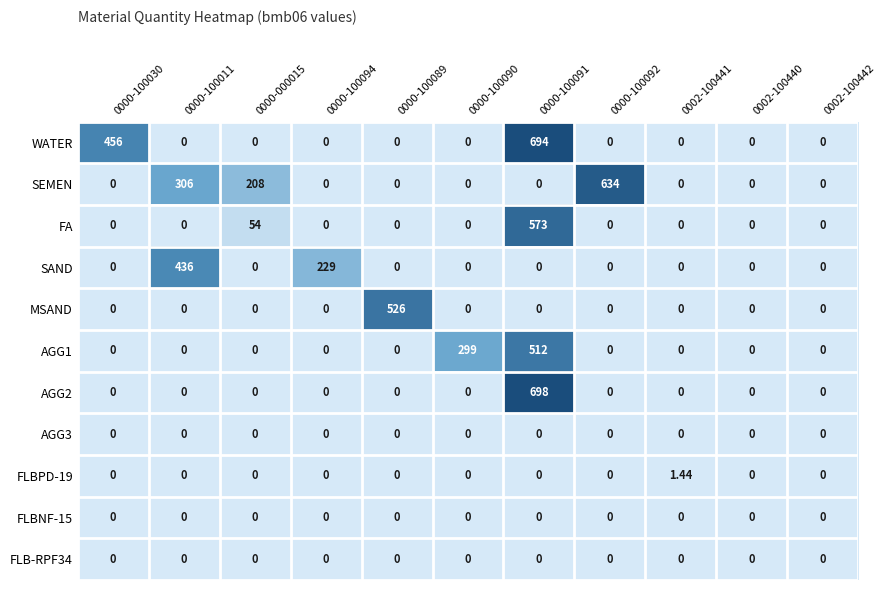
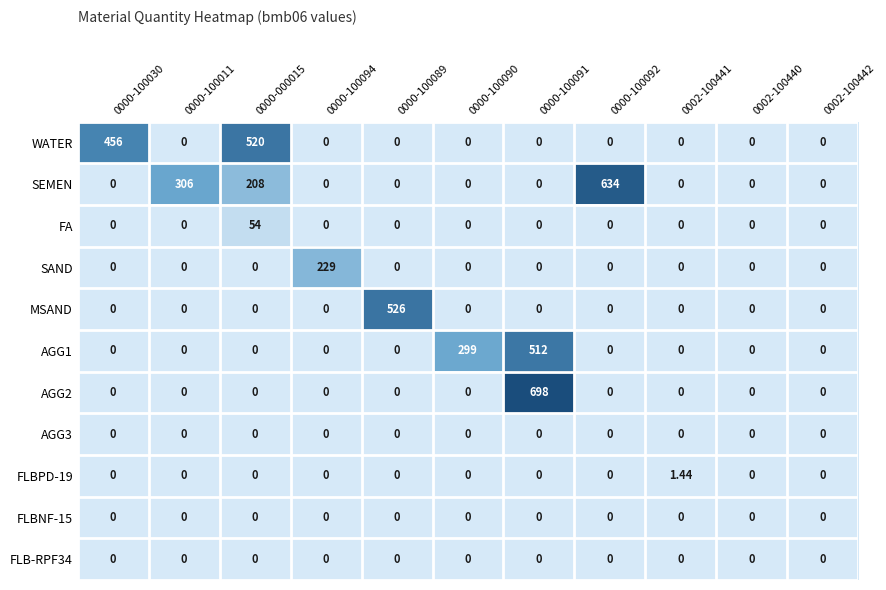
  {
    "WATER": {
      "0000-100030": 456,
      "0000-100011": 0,
-     "0000-000015": 0,
+     "0000-000015": 520,
      "0000-100094": 0,
      "0000-100089": 0,
      "0000-100090": 0,
-     "0000-100091": 694,
+     "0000-100091": 0,
      "0000-100092": 0,
      "0002-100441": 0,
      "0002-100440": 0,
      "0002-100442": 0
    },
    "SEMEN": {
      "0000-100030": 0,
      "0000-100011": 306,
      "0000-000015": 208,
      "0000-100094": 0,
      "0000-100089": 0,
      "0000-100090": 0,
      "0000-100091": 0,
      "0000-100092": 634,
      "0002-100441": 0,
      "0002-100440": 0,
      "0002-100442": 0
    },
    "FA": {
      "0000-100030": 0,
      "0000-100011": 0,
      "0000-000015": 54,
      "0000-100094": 0,
      "0000-100089": 0,
      "0000-100090": 0,
-     "0000-100091": 573,
+     "0000-100091": 0,
      "0000-100092": 0,
      "0002-100441": 0,
      "0002-100440": 0,
      "0002-100442": 0
    },
    "SAND": {
      "0000-100030": 0,
-     "0000-100011": 436,
+     "0000-100011": 0,
      "0000-000015": 0,
      "0000-100094": 229,
      "0000-100089": 0,
      "0000-100090": 0,
      "0000-100091": 0,
      "0000-100092": 0,
      "0002-100441": 0,
      "0002-100440": 0,
      "0002-100442": 0
    },
    "MSAND": {
      "0000-100030": 0,
      "0000-100011": 0,
      "0000-000015": 0,
      "0000-100094": 0,
      "0000-100089": 526,
      "0000-100090": 0,
      "0000-100091": 0,
      "0000-100092": 0,
      "0002-100441": 0,
      "0002-100440": 0,
      "0002-100442": 0
    },
    "AGG1": {
      "0000-100030": 0,
      "0000-100011": 0,
      "0000-000015": 0,
      "0000-100094": 0,
      "0000-100089": 0,
      "0000-100090": 299,
      "0000-100091": 512,
      "0000-100092": 0,
      "0002-100441": 0,
      "0002-100440": 0,
      "0002-100442": 0
    },
    "AGG2": {
      "0000-100030": 0,
      "0000-100011": 0,
      "0000-000015": 0,
      "0000-100094": 0,
      "0000-100089": 0,
      "0000-100090": 0,
      "0000-100091": 698,
      "0000-100092": 0,
      "0002-100441": 0,
      "0002-100440": 0,
      "0002-100442": 0
    },
    "AGG3": {
      "0000-100030": 0,
      "0000-100011": 0,
      "0000-000015": 0,
      "0000-100094": 0,
      "0000-100089": 0,
      "0000-100090": 0,
      "0000-100091": 0,
      "0000-100092": 0,
      "0002-100441": 0,
      "0002-100440": 0,
      "0002-100442": 0
    },
    "FLBPD-19": {
      "0000-100030": 0,
      "0000-100011": 0,
      "0000-000015": 0,
      "0000-100094": 0,
      "0000-100089": 0,
      "0000-100090": 0,
      "0000-100091": 0,
      "0000-100092": 0,
      "0002-100441": 1.44,
      "0002-100440": 0,
      "0002-100442": 0
    },
    "FLBNF-15": {
      "0000-100030": 0,
      "0000-100011": 0,
      "0000-000015": 0,
      "0000-100094": 0,
      "0000-100089": 0,
      "0000-100090": 0,
      "0000-100091": 0,
      "0000-100092": 0,
      "0002-100441": 0,
      "0002-100440": 0,
      "0002-100442": 0
    },
    "FLB-RPF34": {
      "0000-100030": 0,
      "0000-100011": 0,
      "0000-000015": 0,
      "0000-100094": 0,
      "0000-100089": 0,
      "0000-100090": 0,
      "0000-100091": 0,
      "0000-100092": 0,
      "0002-100441": 0,
      "0002-100440": 0,
      "0002-100442": 0
    }
  }
